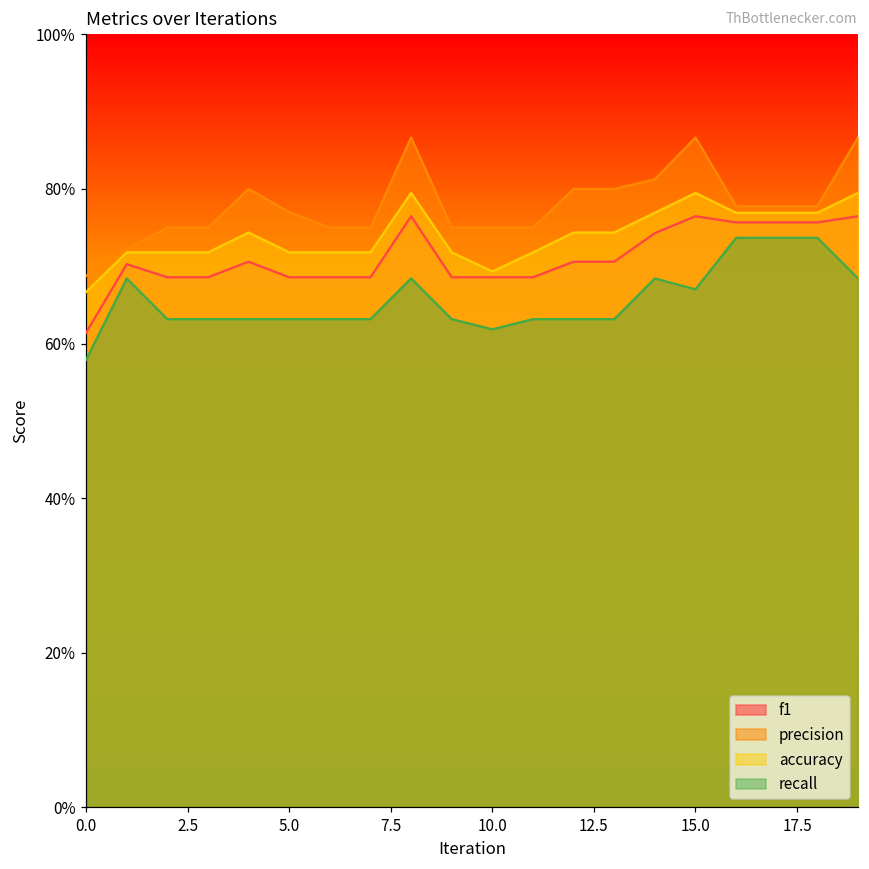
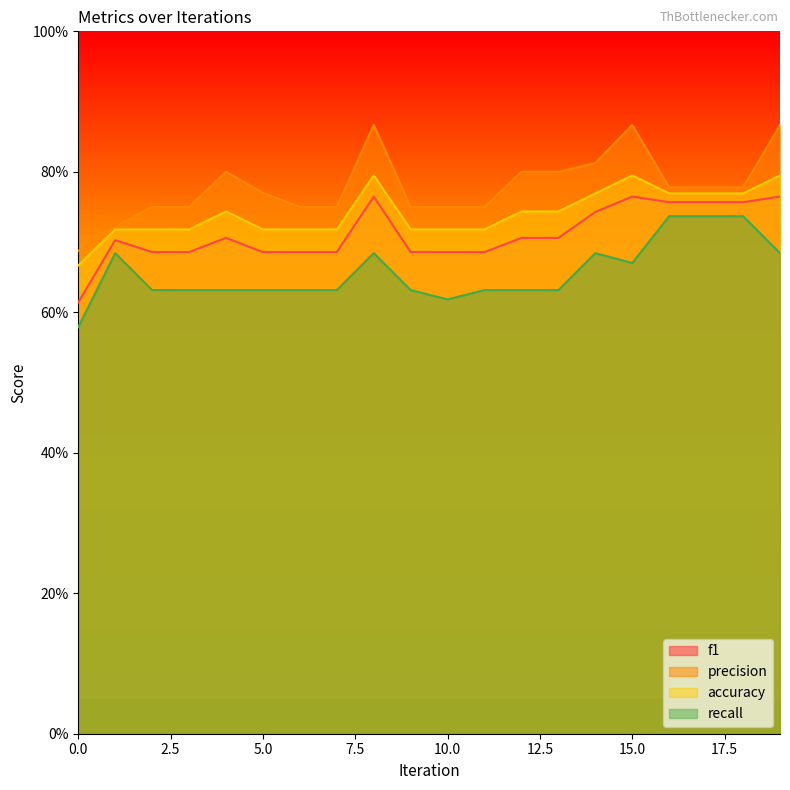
  {
    "f1": {
      "0.0": "61%",
      "5.0": "69%",
      "10.0": "69%",
      "15.0": "76%"
    },
    "precision": {
      "0.0": "69%",
      "5.0": "77%",
      "10.0": "75%",
      "15.0": "87%"
    },
    "accuracy": {
      "0.0": "67%",
      "5.0": "72%",
-     "10.0": "69%",
+     "10.0": "72%",
      "15.0": "79%"
    },
    "recall": {
      "0.0": "58%",
      "5.0": "63%",
      "10.0": "62%",
      "15.0": "67%"
    }
  }
